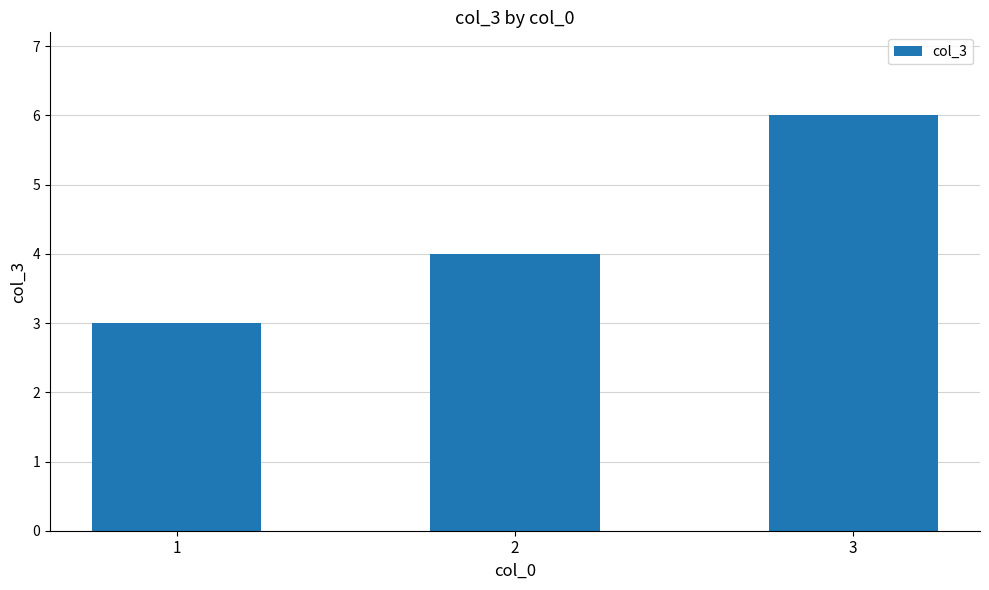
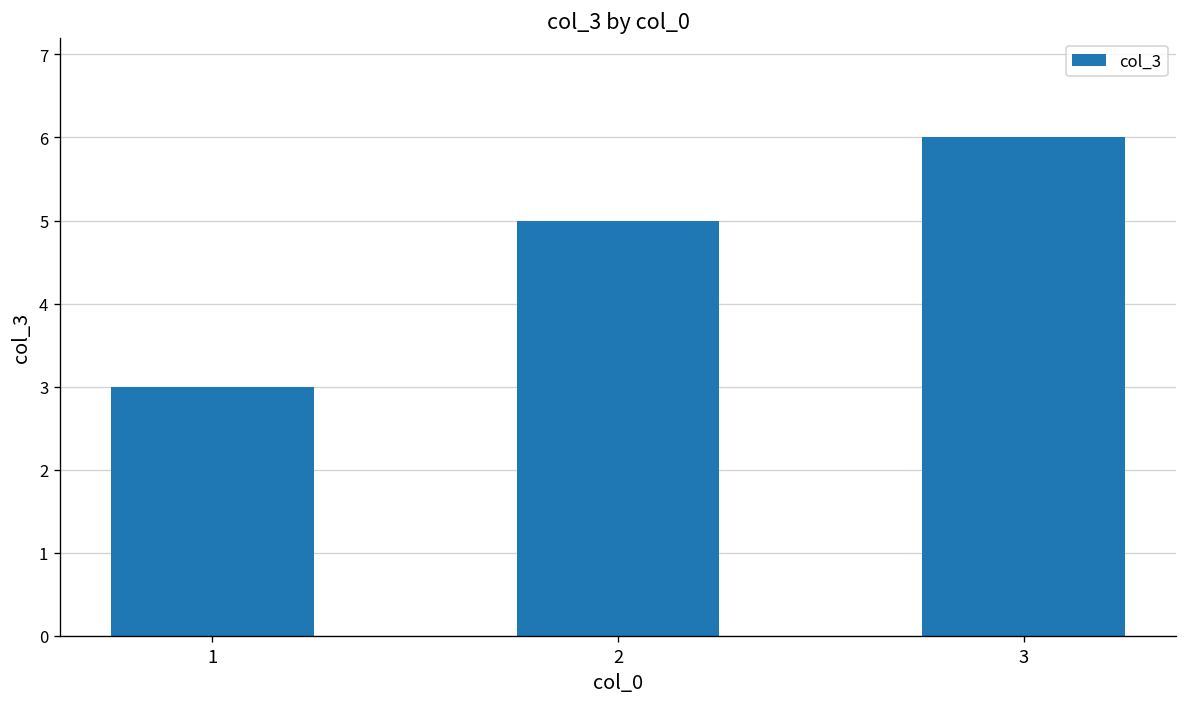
  {
    "1": 3,
-   "2": 4,
+   "2": 5,
    "3": 6
  }
